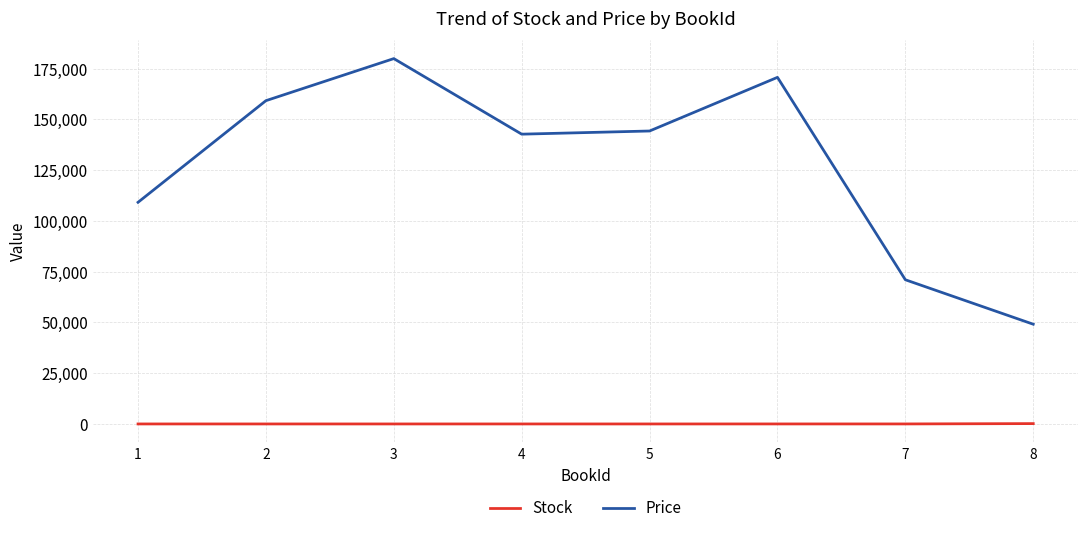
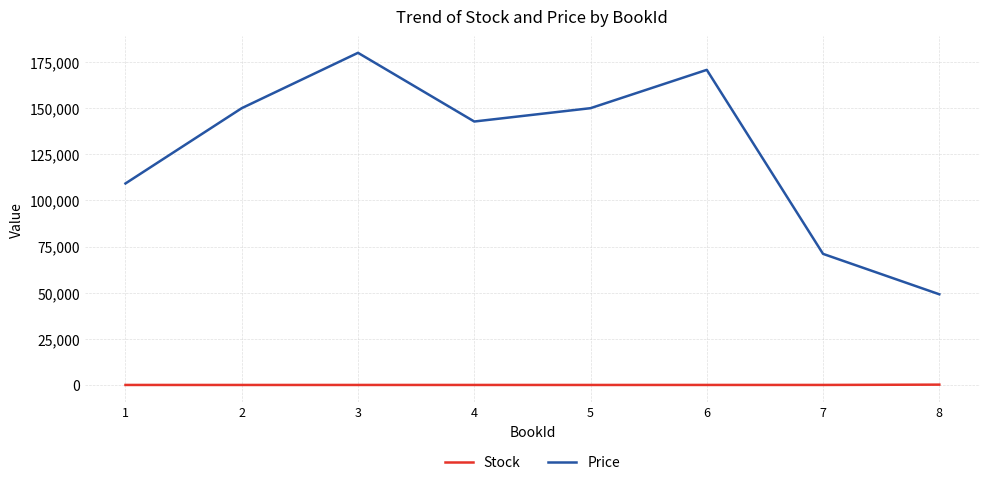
  {
    "Stock": {
      "1": "0",
      "2": "0",
      "3": "0",
      "4": "0",
      "5": "0",
      "6": "0",
      "7": "0",
      "8": "0"
    },
    "Price": {
      "1": "109,000",
-     "2": "159,000",
+     "2": "150,000",
      "3": "180,000",
      "4": "143,000",
-     "5": "144,000",
+     "5": "150,000",
      "6": "171,000",
      "7": "71,000",
      "8": "49,000"
    }
  }
